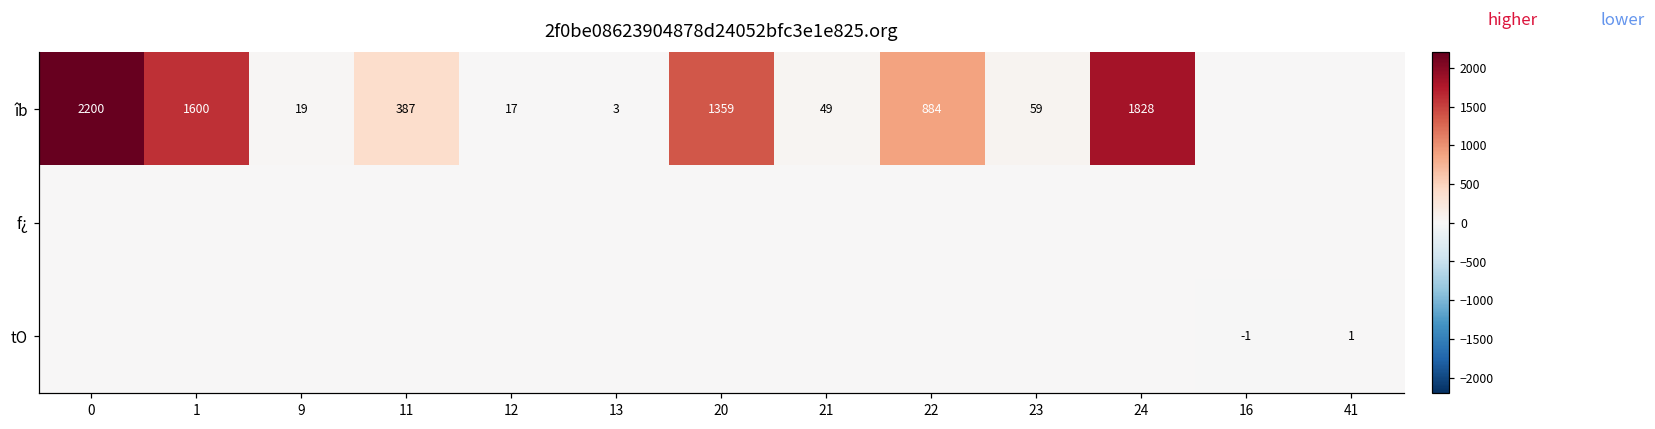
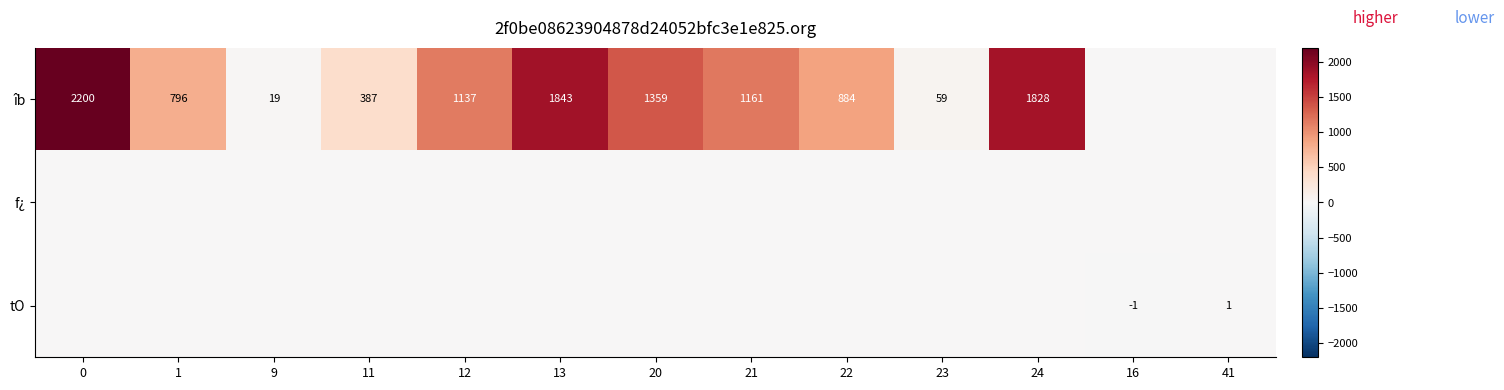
  {
    "îb": {
      "0": 2200,
-     "1": 1600,
+     "1": 796,
      "9": 19,
      "11": 387,
-     "12": 17,
-     "13": 3,
+     "12": 1137,
+     "13": 1843,
      "20": 1359,
-     "21": 49,
+     "21": 1161,
      "22": 884,
      "23": 59,
      "24": 1828
    },
    "tO": {
      "16": -1,
      "41": 1
    }
  }
